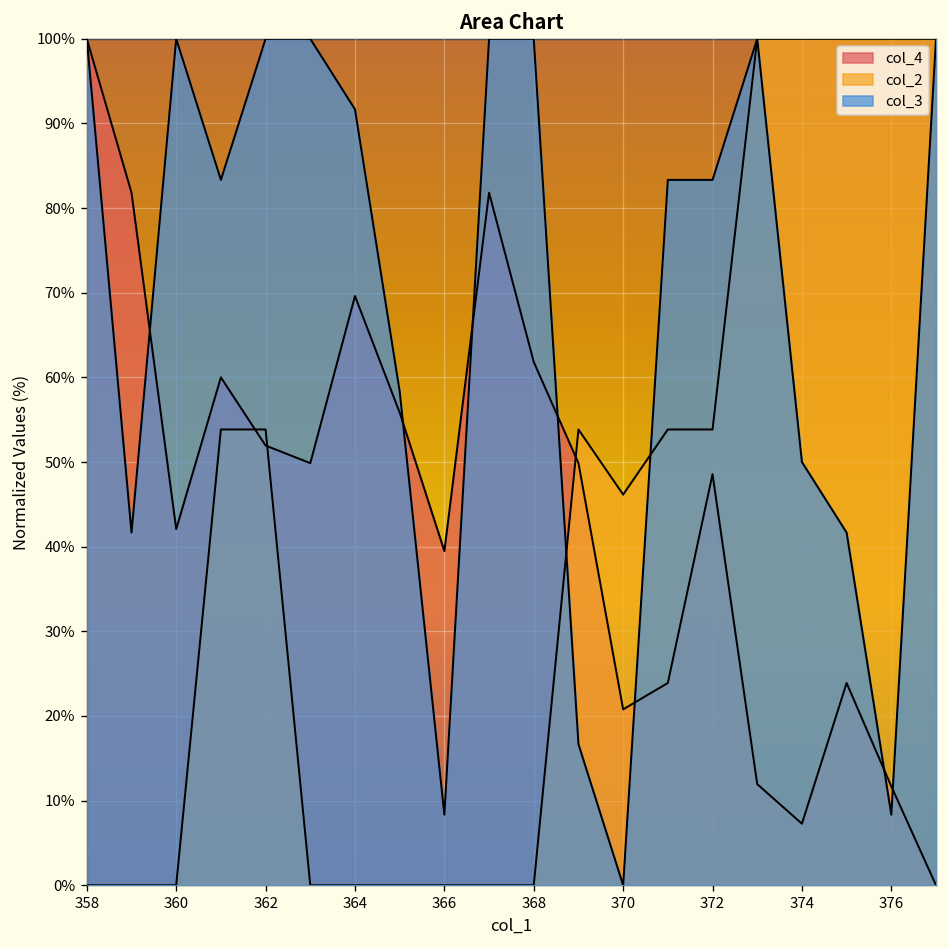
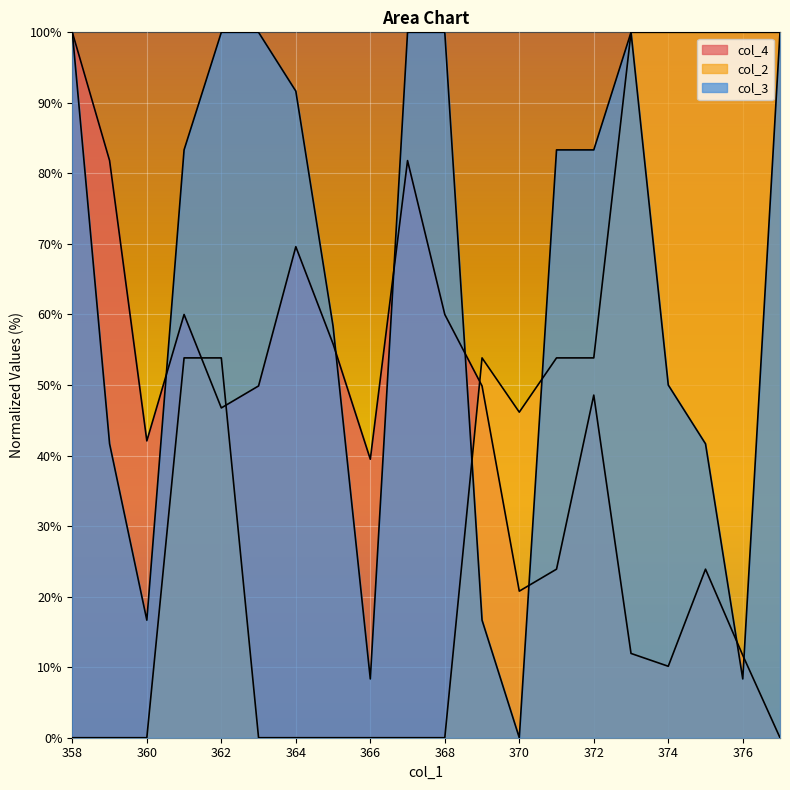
  {
    "col_4": {
      "360": "42%",
-     "362": "52%",
+     "362": "47%",
      "364": "70%",
      "366": "39%",
-     "368": "62%",
+     "368": "60%",
      "370": "21%",
      "372": "49%",
-     "374": "7%",
+     "374": "10%",
      "376": "12%"
    },
    "col_2": {
      "358": "0%",
      "360": "0%",
      "362": "54%",
      "364": "0%",
      "366": "0%",
      "368": "0%",
      "370": "46%",
      "372": "54%",
      "374": "100%",
      "376": "100%"
    },
    "col_3": {
-     "360": "100%",
+     "360": "17%",
      "362": "100%",
      "364": "92%",
      "366": "8%",
      "368": "100%",
      "370": "0%",
      "372": "83%",
      "374": "50%",
      "376": "8%"
    }
  }
